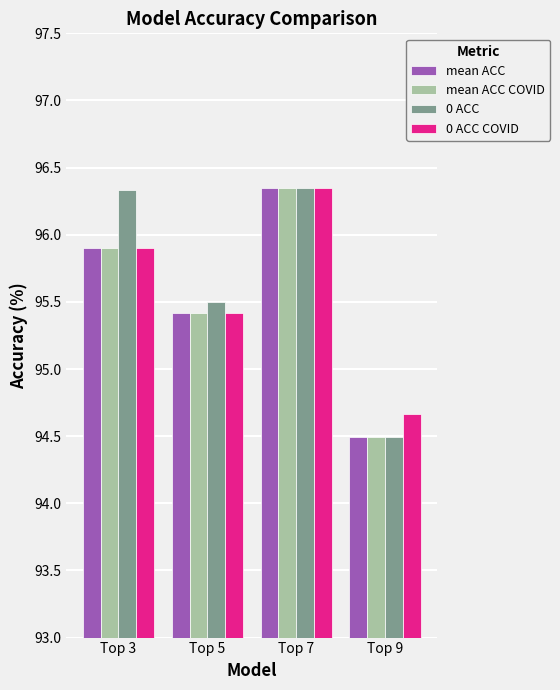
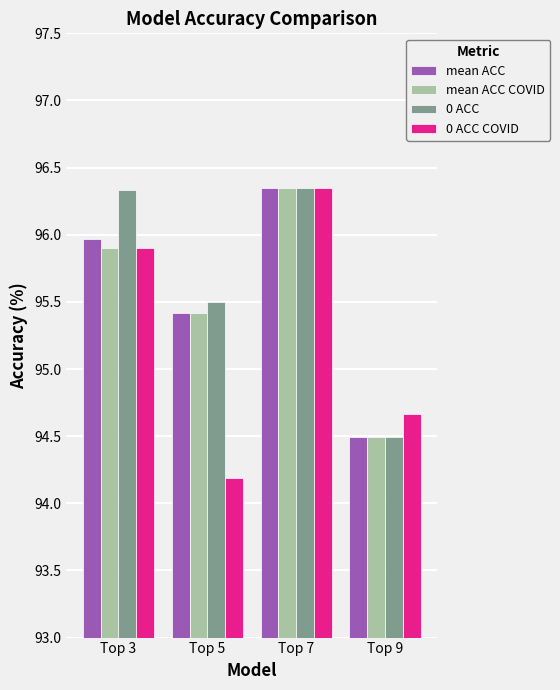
  {
    "mean ACC": {
-     "Top 3": 95.90,
+     "Top 3": 95.97,
      "Top 5": 95.42,
      "Top 7": 96.35,
      "Top 9": 94.50
    },
    "mean ACC COVID": {
      "Top 3": 95.90,
      "Top 5": 95.42,
      "Top 7": 96.35,
      "Top 9": 94.50
    },
    "0 ACC": {
      "Top 3": 96.34,
      "Top 5": 95.50,
      "Top 7": 96.35,
      "Top 9": 94.50
    },
    "0 ACC COVID": {
      "Top 3": 95.90,
-     "Top 5": 95.42,
+     "Top 5": 94.19,
      "Top 7": 96.35,
      "Top 9": 94.67
    }
  }
